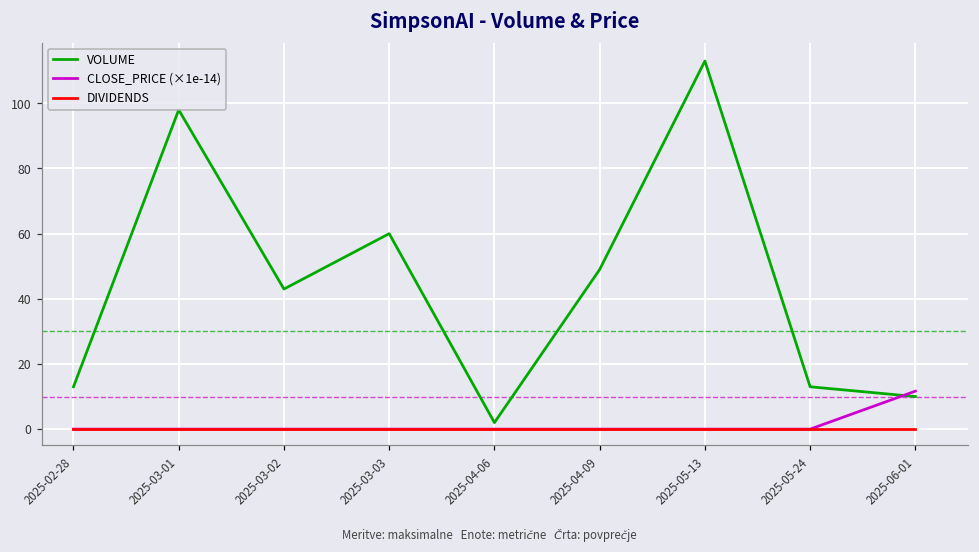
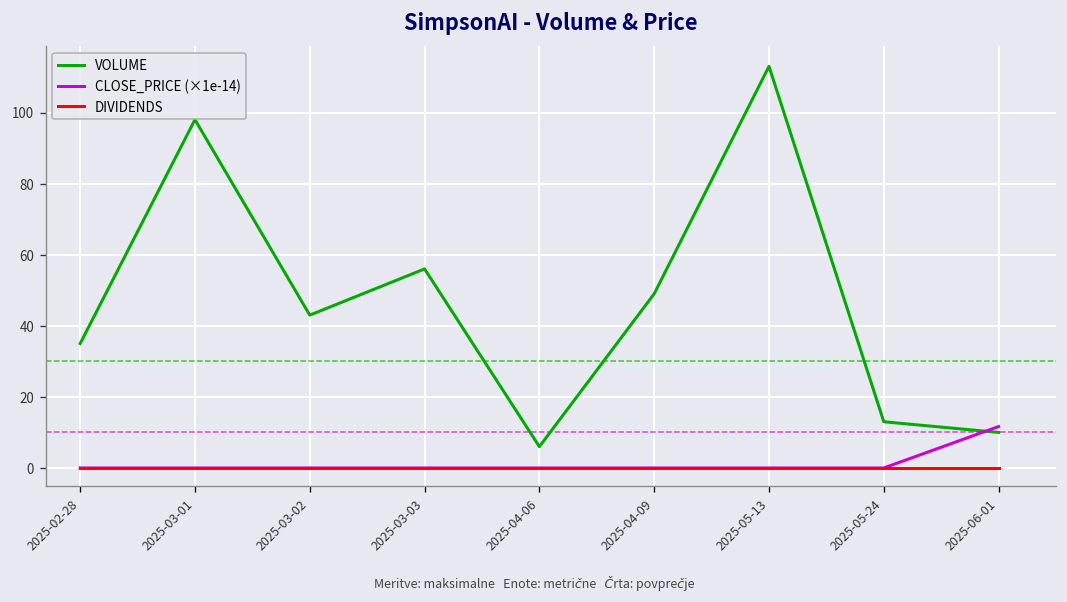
  {
    "VOLUME": {
-     "2025-02-28": 13,
+     "2025-02-28": 35,
      "2025-03-01": 98,
      "2025-03-02": 43,
-     "2025-03-03": 60,
-     "2025-04-06": 2,
+     "2025-03-03": 56,
+     "2025-04-06": 6,
      "2025-04-09": 49,
      "2025-05-13": 113,
      "2025-05-24": 13,
      "2025-06-01": 10
    },
    "CLOSE_PRICE (×1e-14)": {
      "2025-06-01": 12
    },
    "DIVIDENDS": {
      "2025-06-01": 0
    }
  }
